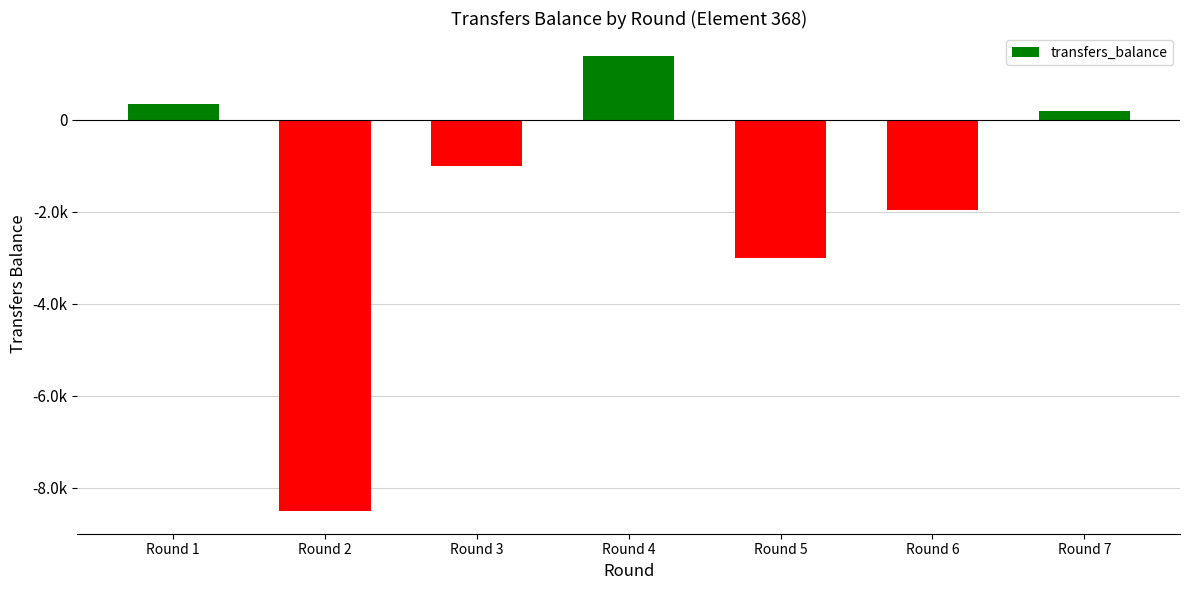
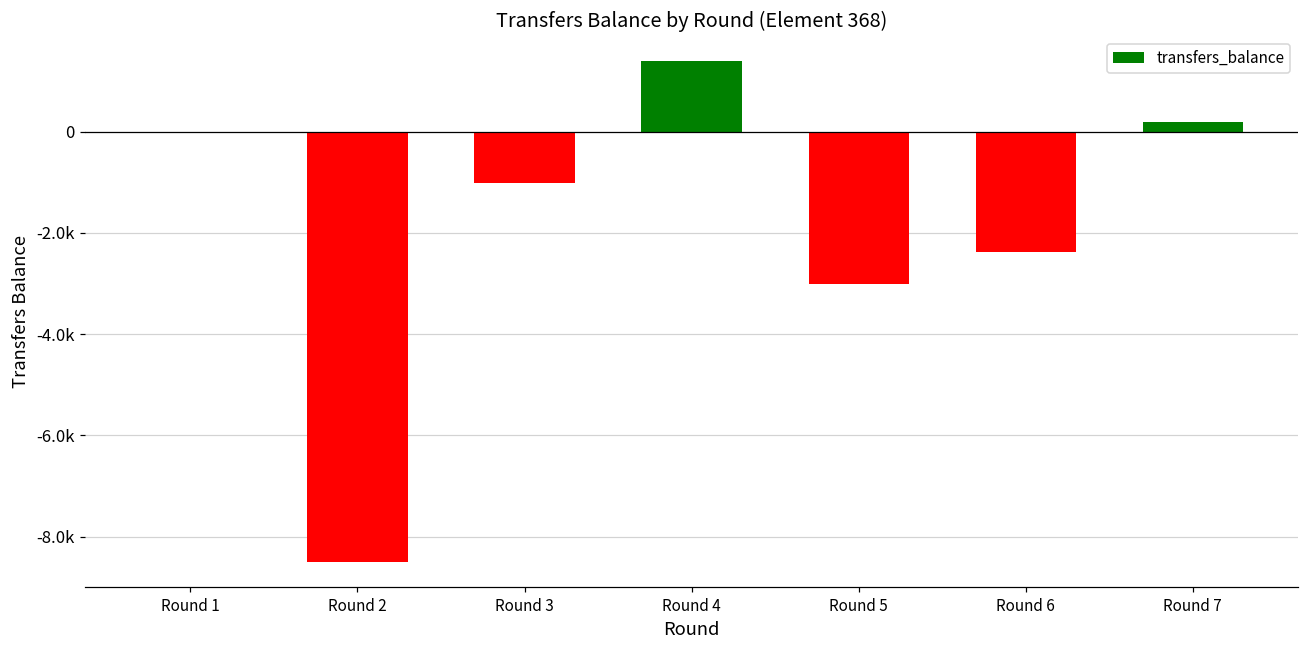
  {
-   "Round 1": 300,
+   "Round 1": 0,
    "Round 2": -8500,
    "Round 3": -1000,
    "Round 4": 1400,
    "Round 5": -3000,
-   "Round 6": -2000,
+   "Round 6": -2400,
    "Round 7": 200
  }
